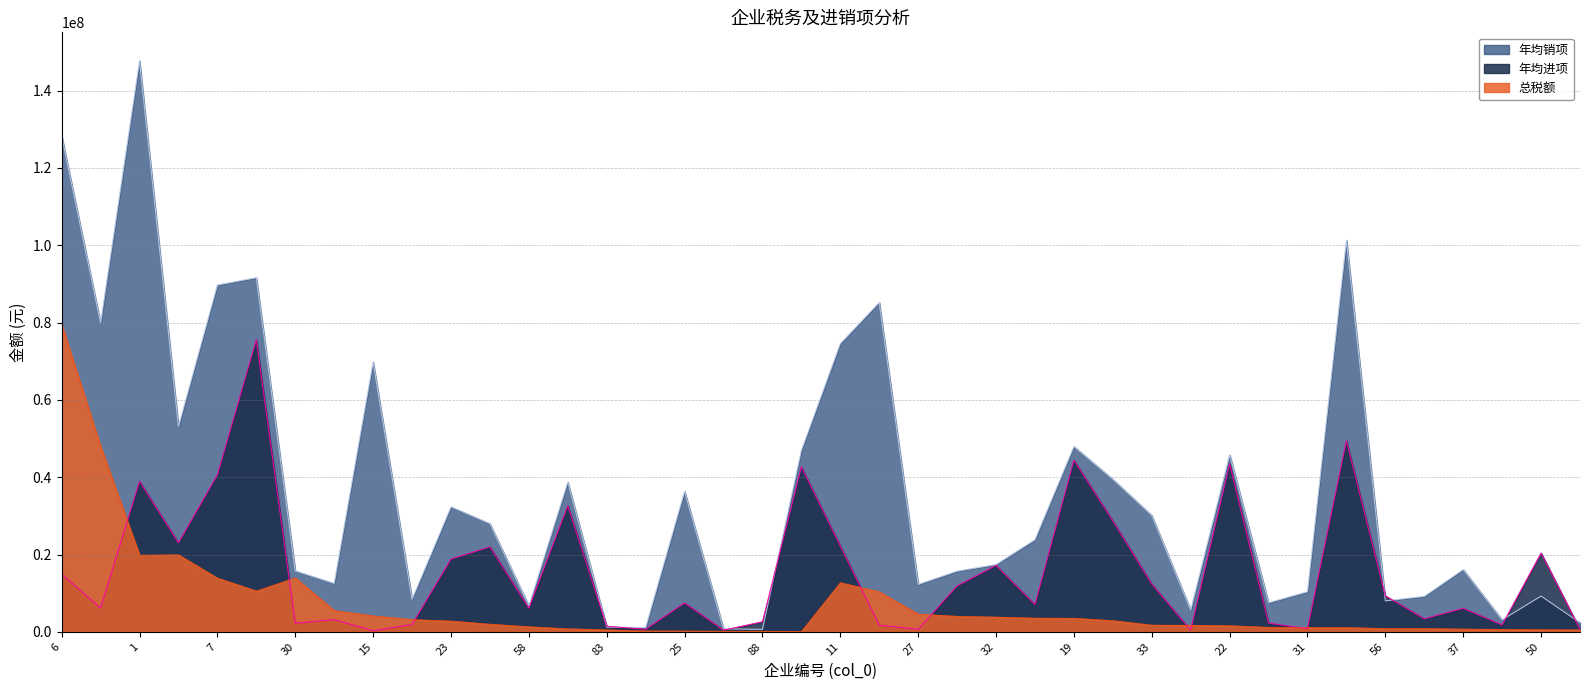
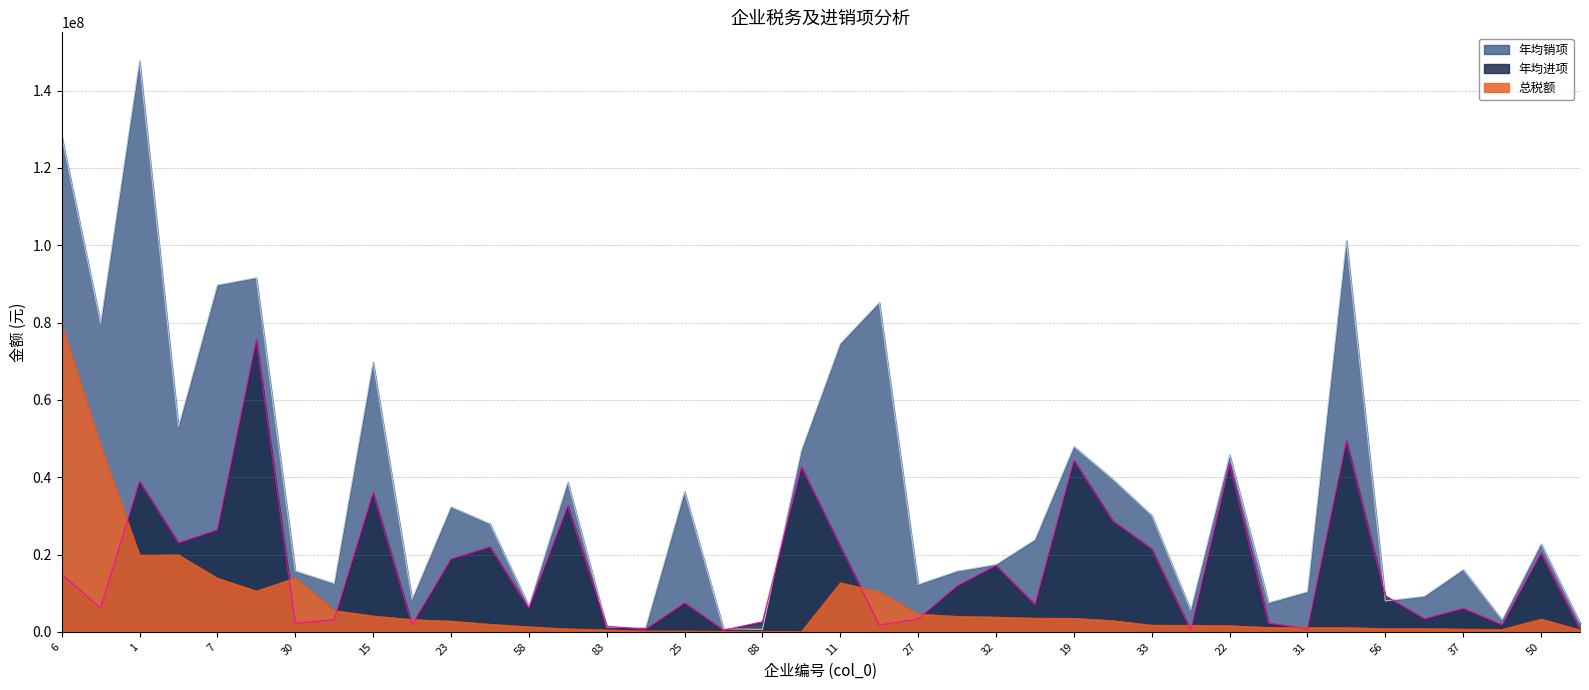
  {
    "年均销项": {
      "6": 128000000,
      "1": 148000000,
      "7": 90000000,
      "30": 16000000,
      "15": 70000000,
      "23": 32000000,
      "25": 36000000,
      "11": 75000000,
      "27": 12000000,
      "19": 48000000,
      "33": 30000000,
      "22": 46000000,
      "31": 10000000,
      "56": 8000000,
      "37": 16000000,
-     "50": 9000000
+     "50": 23000000
    },
    "年均进项": {
      "6": 15000000,
      "1": 39000000,
-     "7": 41000000,
+     "7": 26000000,
      "30": 2000000,
-     "15": 0,
+     "15": 36000000,
      "23": 19000000,
      "25": 7000000,
      "88": 3000000,
      "11": 22000000,
-     "27": 1000000,
+     "27": 3000000,
      "19": 44000000,
-     "33": 12000000,
+     "33": 21000000,
      "22": 43000000,
      "56": 9000000,
      "37": 6000000,
      "50": 20000000
    },
    "总税额": {
      "6": 80000000,
      "1": 20000000,
      "7": 14000000,
      "30": 14000000,
      "15": 4000000,
      "23": 3000000,
      "58": 1000000,
      "83": 1000000,
      "25": 0,
      "11": 13000000,
      "27": 5000000,
      "32": 4000000,
      "19": 4000000,
      "33": 2000000,
      "22": 2000000,
      "56": 1000000,
      "37": 1000000,
-     "50": 1000000
+     "50": 3000000
    }
  }
